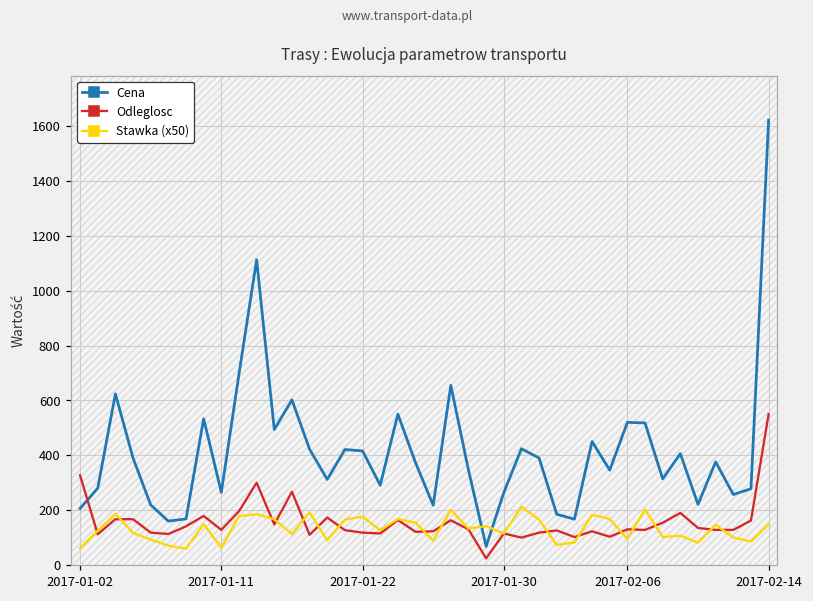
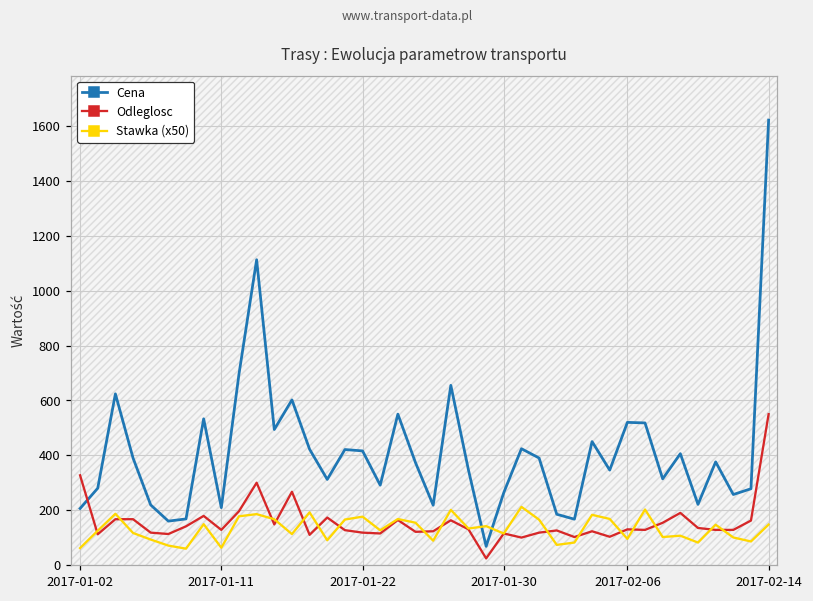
  {
    "Cena": {
      "2017-01-02": 210,
-     "2017-01-11": 270,
+     "2017-01-11": 210,
      "2017-01-22": 420,
      "2017-01-30": 260,
      "2017-02-06": 520,
      "2017-02-14": 1620
    },
    "Odleglosc": {
      "2017-01-02": 330,
      "2017-01-11": 130,
      "2017-01-22": 120,
      "2017-02-06": 130,
      "2017-02-14": 550
    },
    "Stawka (x50)": {
      "2017-01-02": 60,
      "2017-01-11": 60,
      "2017-01-22": 180,
      "2017-02-06": 100,
      "2017-02-14": 150
    }
  }
